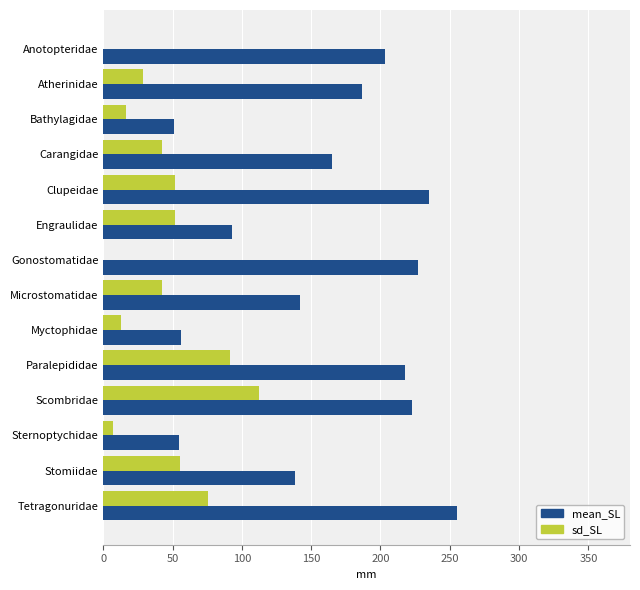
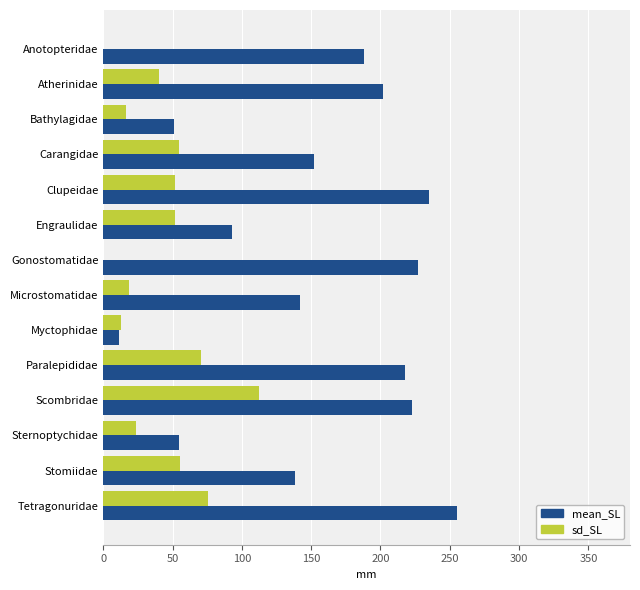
  {
    "mean_SL": {
-     "Anotopteridae": 203,
-     "Atherinidae": 187,
+     "Anotopteridae": 188,
+     "Atherinidae": 202,
      "Bathylagidae": 51,
-     "Carangidae": 165,
+     "Carangidae": 152,
      "Clupeidae": 235,
      "Engraulidae": 93,
      "Gonostomatidae": 227,
      "Microstomatidae": 142,
-     "Myctophidae": 56,
+     "Myctophidae": 12,
      "Paralepididae": 218,
      "Scombridae": 223,
      "Sternoptychidae": 55,
      "Stomiidae": 138,
      "Tetragonuridae": 255
    },
    "sd_SL": {
      "Anotopteridae": 0,
-     "Atherinidae": 29,
+     "Atherinidae": 40,
      "Bathylagidae": 17,
-     "Carangidae": 42,
+     "Carangidae": 55,
      "Clupeidae": 52,
      "Engraulidae": 52,
      "Gonostomatidae": 0,
-     "Microstomatidae": 42,
+     "Microstomatidae": 18,
      "Myctophidae": 13,
-     "Paralepididae": 91,
+     "Paralepididae": 70,
      "Scombridae": 112,
-     "Sternoptychidae": 7,
+     "Sternoptychidae": 23,
      "Stomiidae": 56,
      "Tetragonuridae": 76
    }
  }
